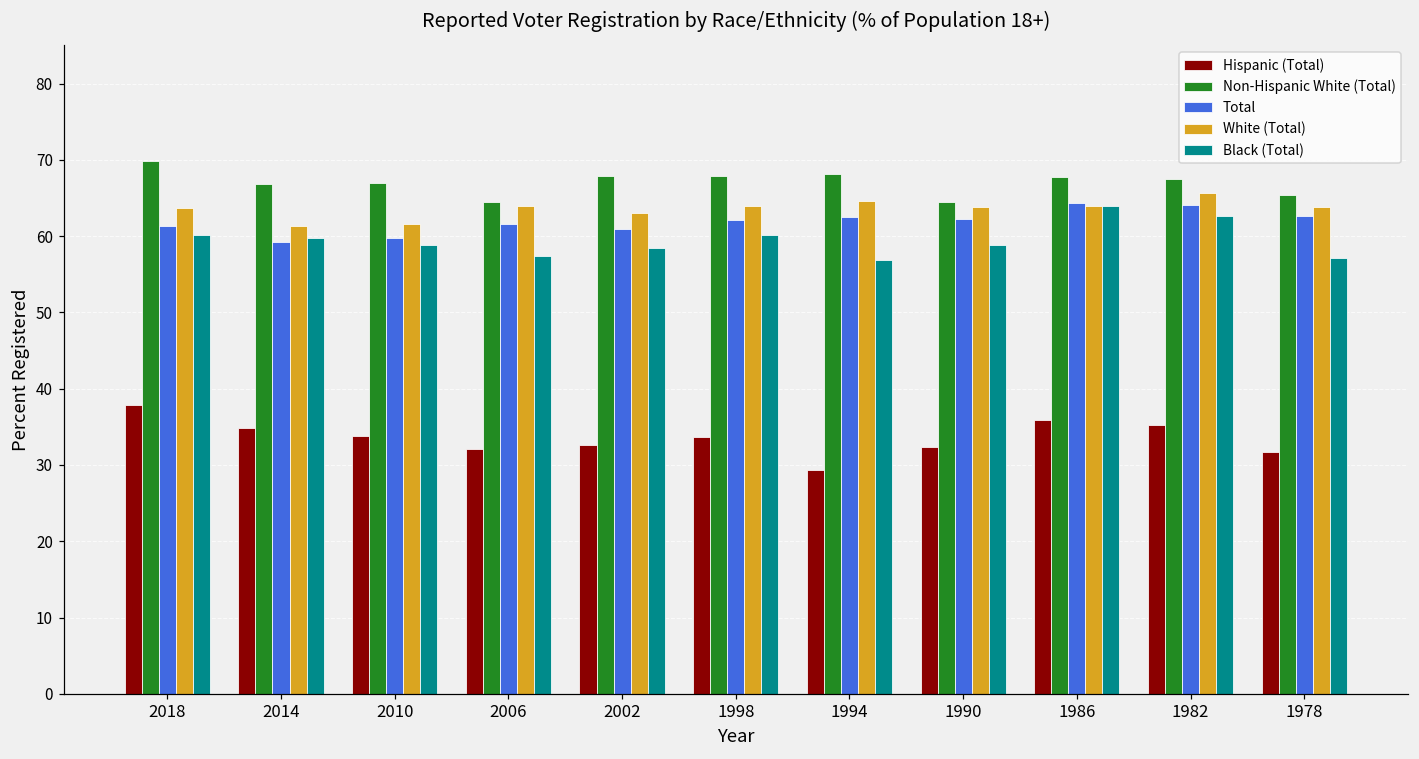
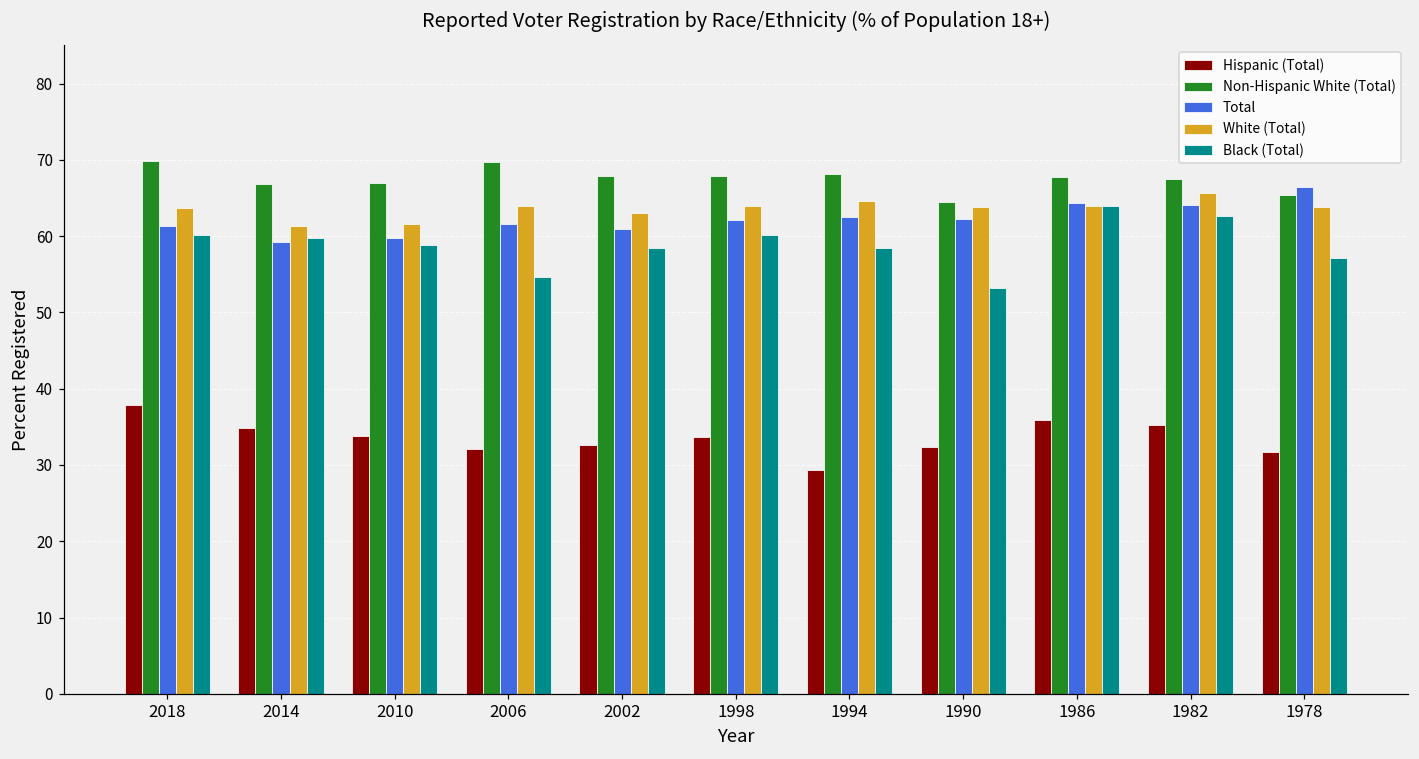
  {
    "Hispanic (Total)": {
      "2018": 38,
      "2014": 35,
      "2010": 34,
      "2006": 32,
      "2002": 33,
      "1998": 34,
      "1994": 29,
      "1990": 32,
      "1986": 36,
      "1982": 35,
      "1978": 32
    },
    "Non-Hispanic White (Total)": {
      "2018": 70,
      "2014": 67,
      "2010": 67,
-     "2006": 65,
+     "2006": 70,
      "2002": 68,
      "1998": 68,
      "1994": 68,
      "1990": 65,
      "1986": 68,
      "1982": 68,
      "1978": 65
    },
    "Total": {
      "2018": 61,
      "2014": 59,
      "2010": 60,
      "2006": 62,
      "2002": 61,
      "1998": 62,
      "1994": 63,
      "1990": 62,
      "1986": 64,
      "1982": 64,
-     "1978": 63
+     "1978": 66
    },
    "White (Total)": {
      "2018": 64,
      "2014": 61,
      "2010": 62,
      "2006": 64,
      "2002": 63,
      "1998": 64,
      "1994": 65,
      "1990": 64,
      "1986": 64,
      "1982": 66,
      "1978": 64
    },
    "Black (Total)": {
      "2018": 60,
      "2014": 60,
      "2010": 59,
-     "2006": 57,
+     "2006": 55,
      "2002": 59,
      "1998": 60,
-     "1994": 57,
-     "1990": 59,
+     "1994": 59,
+     "1990": 53,
      "1986": 64,
      "1982": 63,
      "1978": 57
    }
  }
